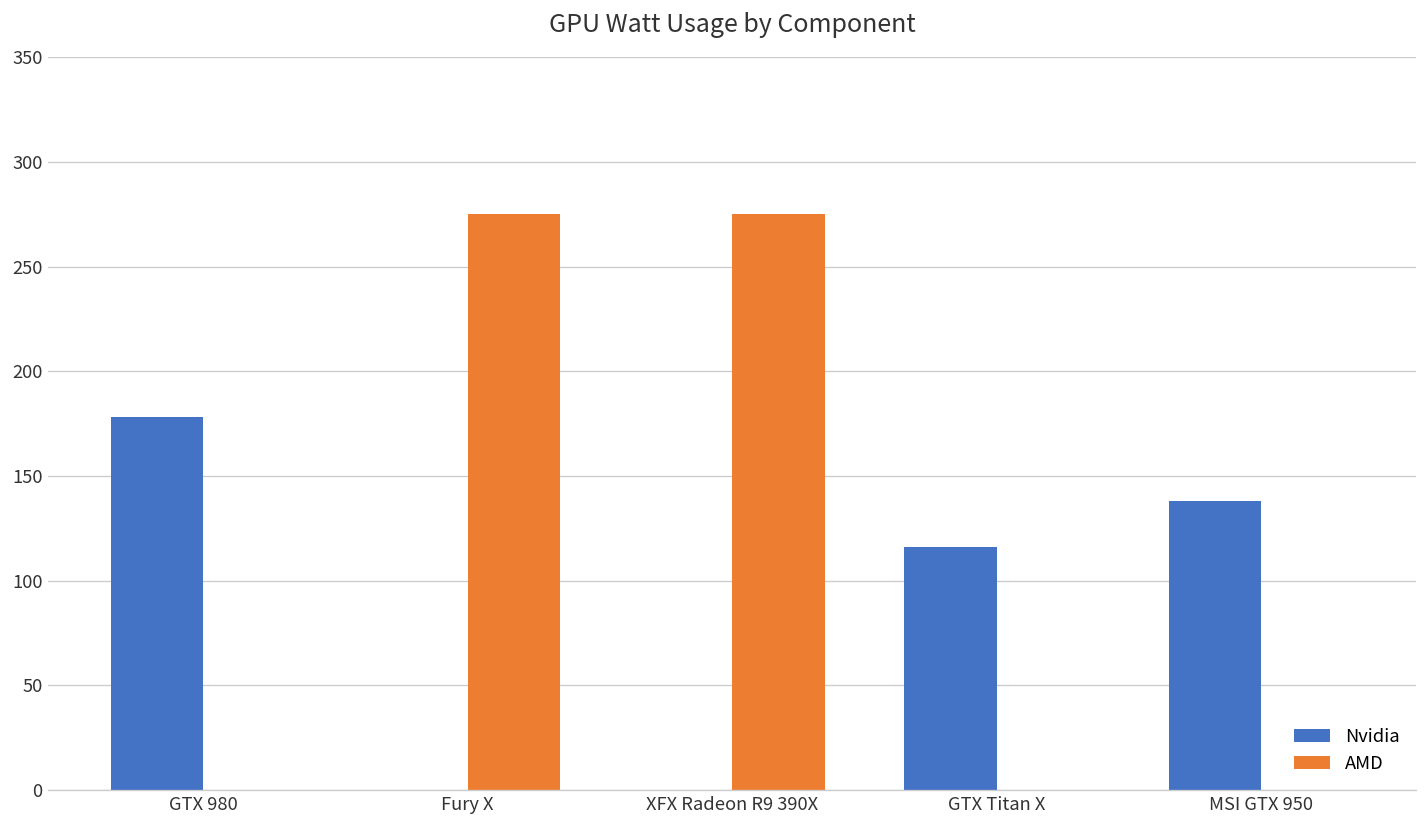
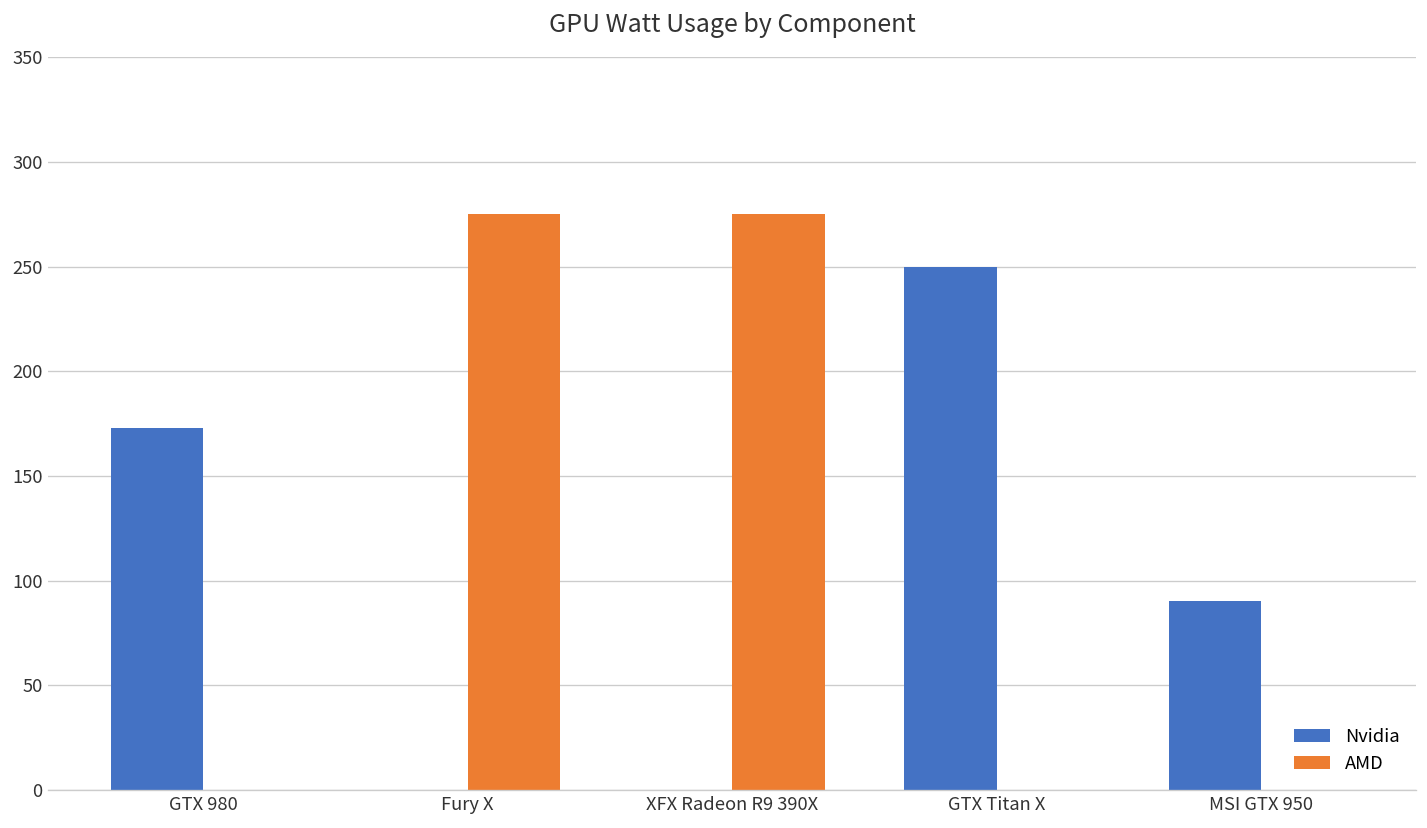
  {
    "Nvidia": {
-     "GTX 980": 178,
+     "GTX 980": 173,
      "Fury X": 0,
      "XFX Radeon R9 390X": 0,
-     "GTX Titan X": 116,
-     "MSI GTX 950": 138
+     "GTX Titan X": 250,
+     "MSI GTX 950": 90
    },
    "AMD": {
      "GTX 980": 0,
      "Fury X": 275,
      "XFX Radeon R9 390X": 275,
      "GTX Titan X": 0,
      "MSI GTX 950": 0
    }
  }
